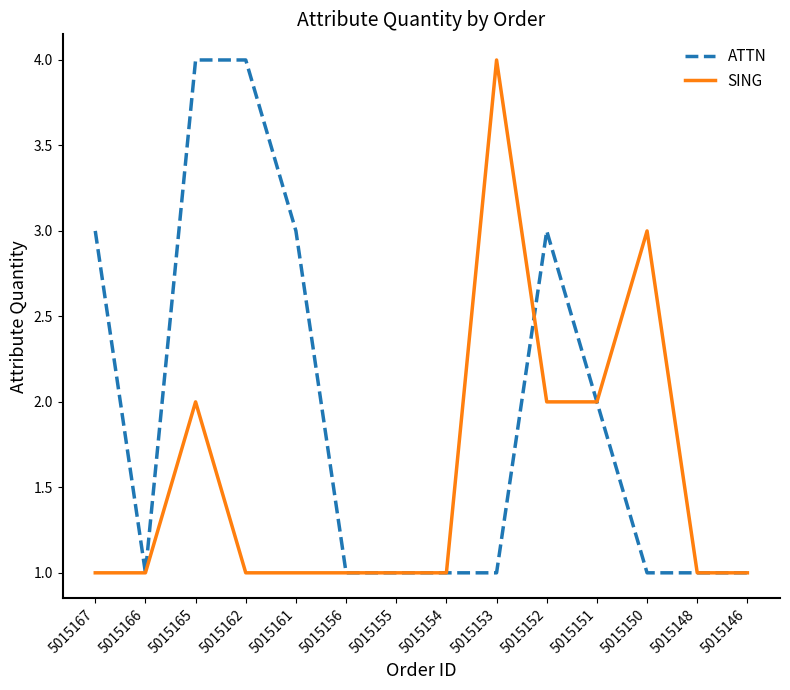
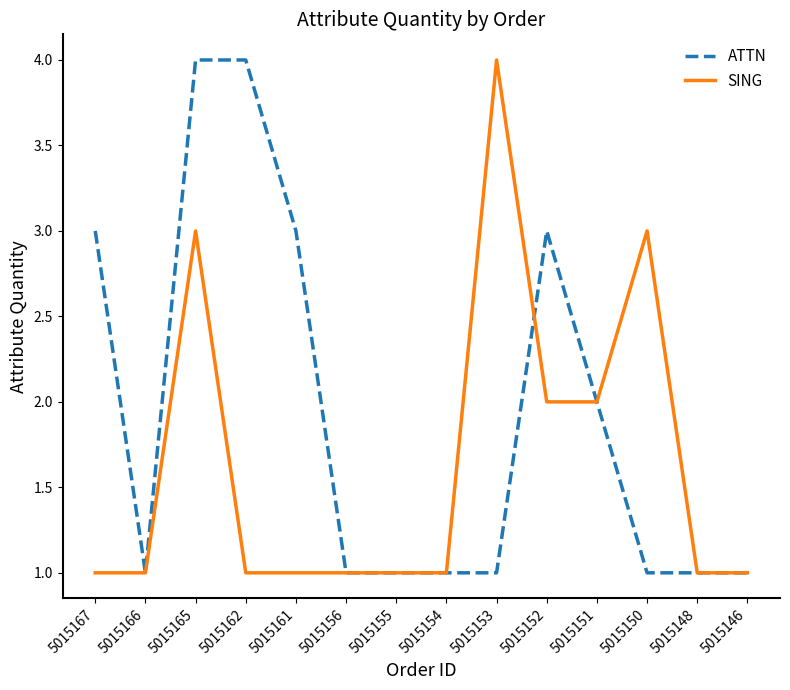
  {
    "ATTN": {
      "5015167": 3,
      "5015165": 4,
      "5015162": 4,
      "5015161": 3,
      "5015153": 1,
      "5015152": 3,
      "5015150": 1
    },
    "SING": {
      "5015167": 1,
-     "5015165": 2,
+     "5015165": 3,
      "5015162": 1,
      "5015161": 1,
      "5015153": 4,
      "5015152": 2,
      "5015150": 3
    }
  }
